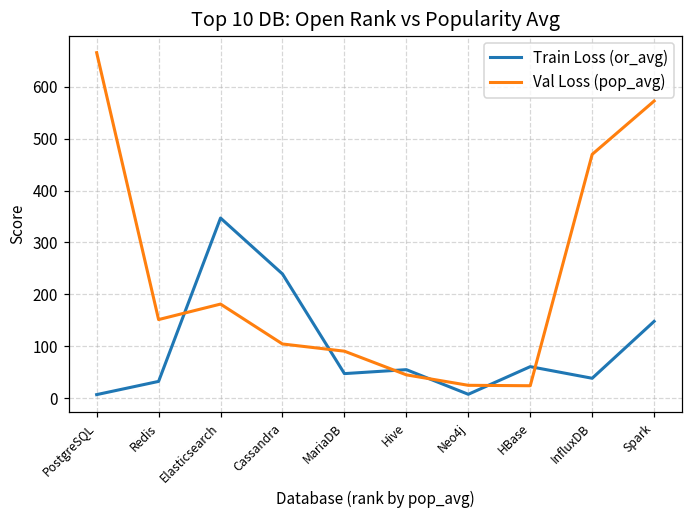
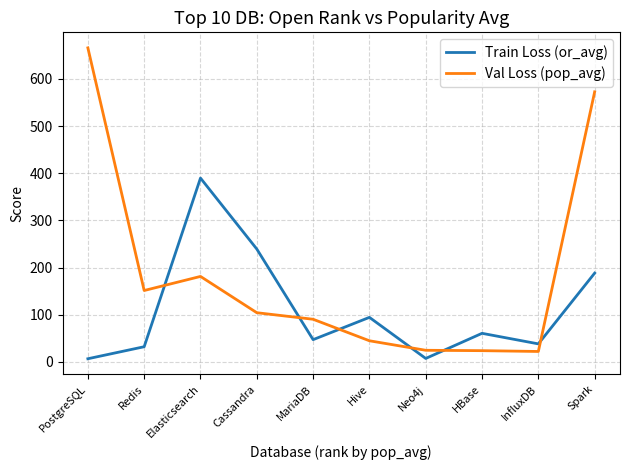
  {
    "Train Loss (or_avg)": {
      "PostgreSQL": 10,
      "Redis": 30,
-     "Elasticsearch": 350,
+     "Elasticsearch": 390,
      "Cassandra": 240,
      "MariaDB": 50,
-     "Hive": 50,
+     "Hive": 90,
      "Neo4j": 10,
      "HBase": 60,
      "InfluxDB": 40,
-     "Spark": 150
+     "Spark": 190
    },
    "Val Loss (pop_avg)": {
      "PostgreSQL": 670,
      "Redis": 150,
      "Elasticsearch": 180,
      "Cassandra": 100,
      "MariaDB": 90,
      "Hive": 40,
      "Neo4j": 20,
      "HBase": 20,
-     "InfluxDB": 470,
+     "InfluxDB": 20,
      "Spark": 570
    }
  }
